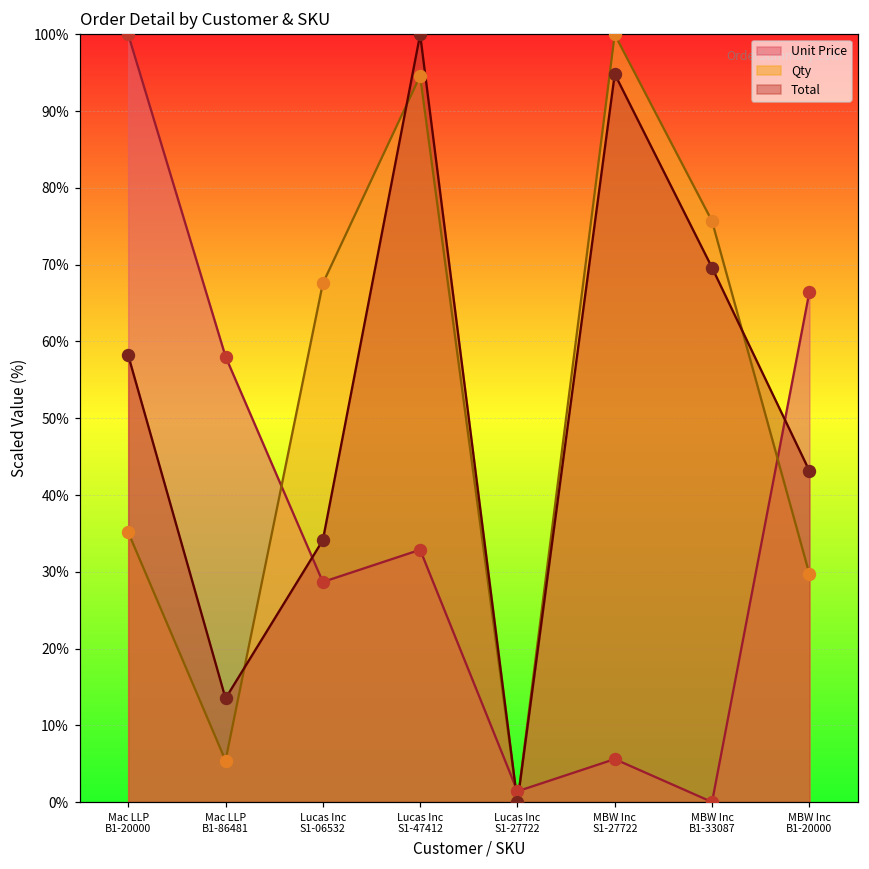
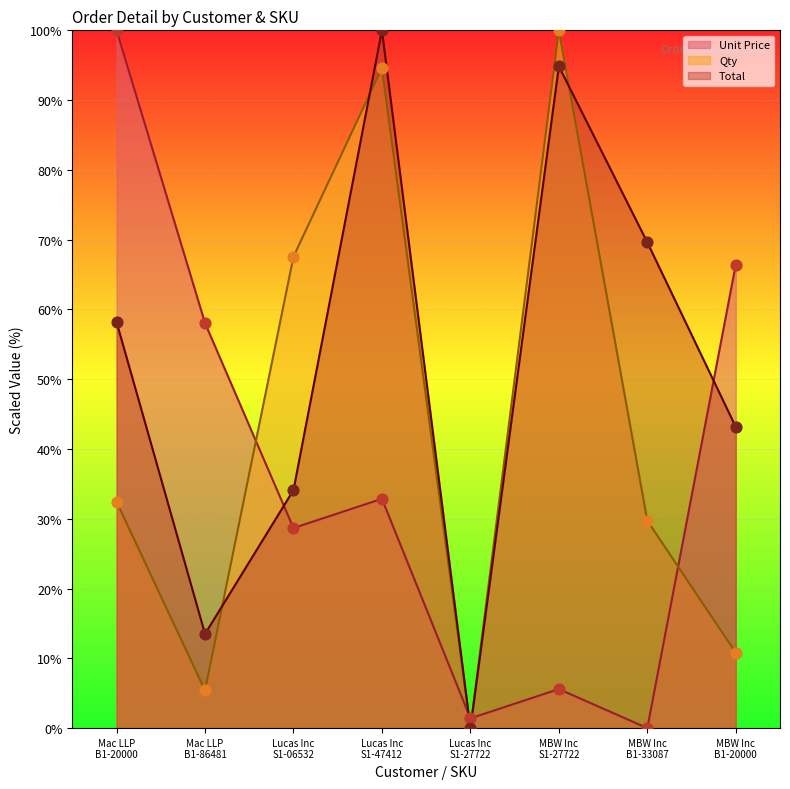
  {
    "Qty": {
-     "Mac LLP B1-20000": "35%",
+     "Mac LLP B1-20000": "32%",
      "Mac LLP B1-86481": "5%",
      "Lucas Inc S1-06532": "68%",
      "Lucas Inc S1-47412": "95%",
      "MBW Inc S1-27722": "100%",
-     "MBW Inc B1-33087": "76%",
-     "MBW Inc B1-20000": "30%"
+     "MBW Inc B1-33087": "30%",
+     "MBW Inc B1-20000": "11%"
    }
  }
